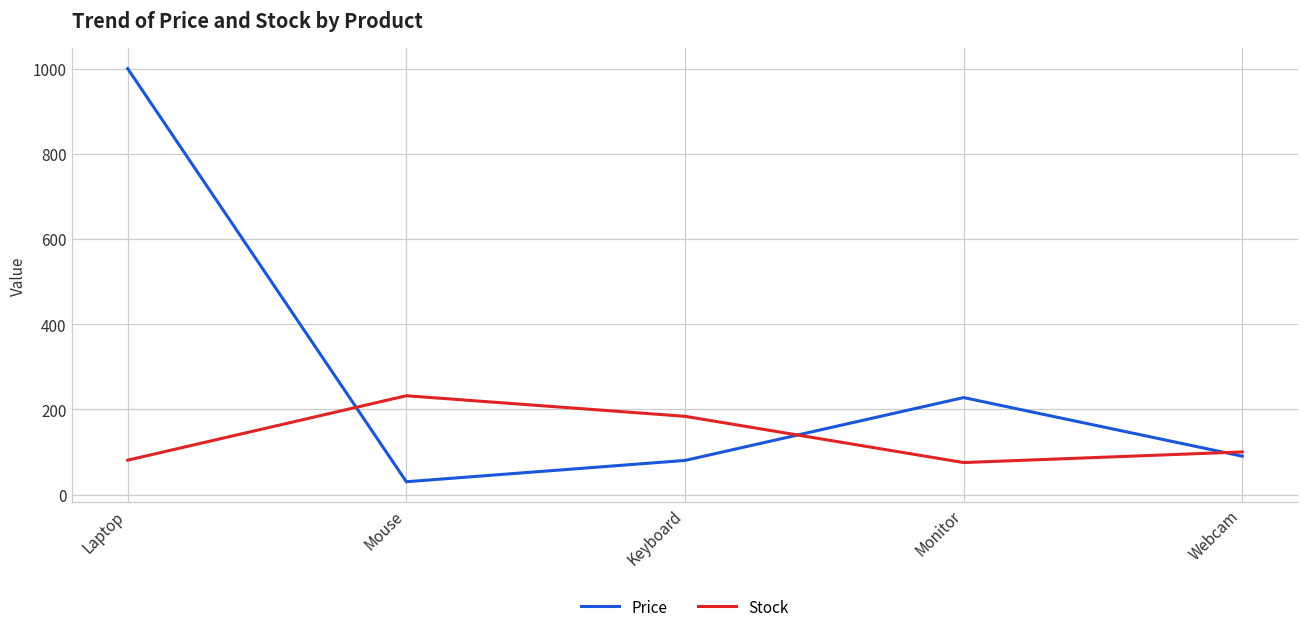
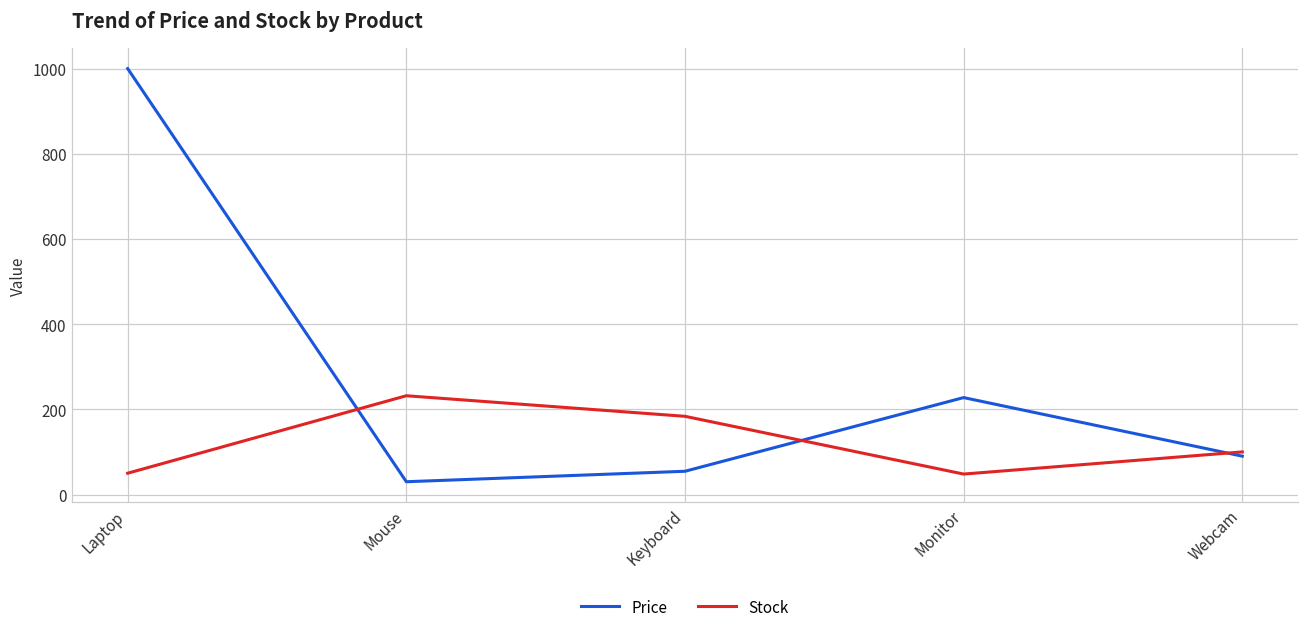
  {
    "Price": {
      "Laptop": 1000,
      "Mouse": 30,
-     "Keyboard": 80,
+     "Keyboard": 50,
      "Monitor": 230,
      "Webcam": 90
    },
    "Stock": {
-     "Laptop": 80,
+     "Laptop": 50,
      "Mouse": 230,
      "Keyboard": 180,
-     "Monitor": 80,
+     "Monitor": 50,
      "Webcam": 100
    }
  }
